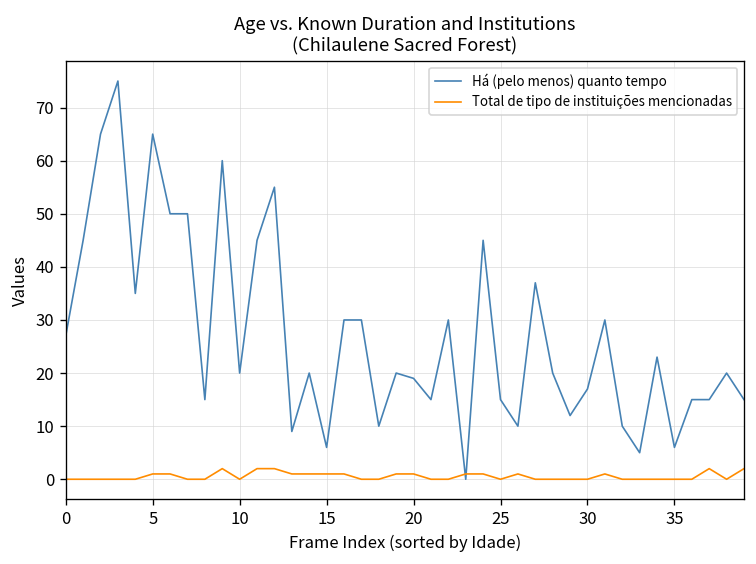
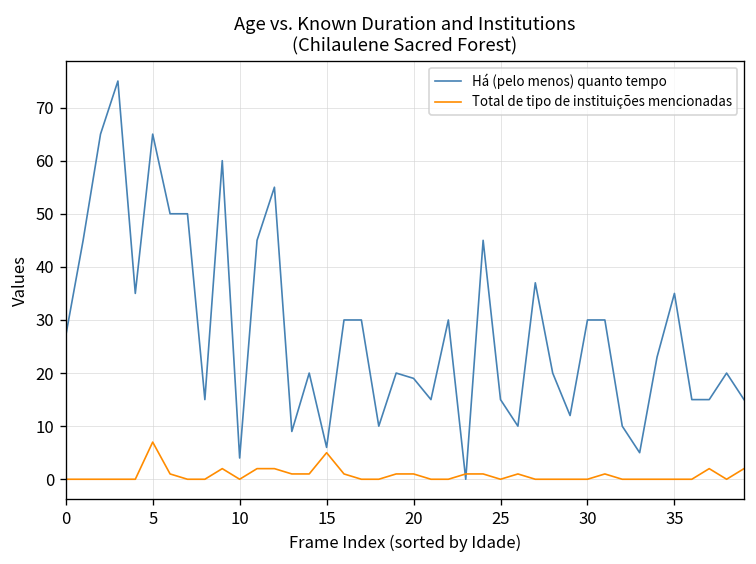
  {
    "Há (pelo menos) quanto tempo": {
      "0": 27,
      "5": 65,
-     "10": 20,
+     "10": 4,
      "15": 6,
      "20": 19,
      "25": 15,
-     "30": 17,
-     "35": 6
+     "30": 30,
+     "35": 35
    },
    "Total de tipo de instituições mencionadas": {
      "0": 0,
-     "5": 1,
+     "5": 7,
      "10": 0,
-     "15": 1,
+     "15": 5,
      "20": 1,
      "25": 0,
      "30": 0,
      "35": 0
    }
  }
